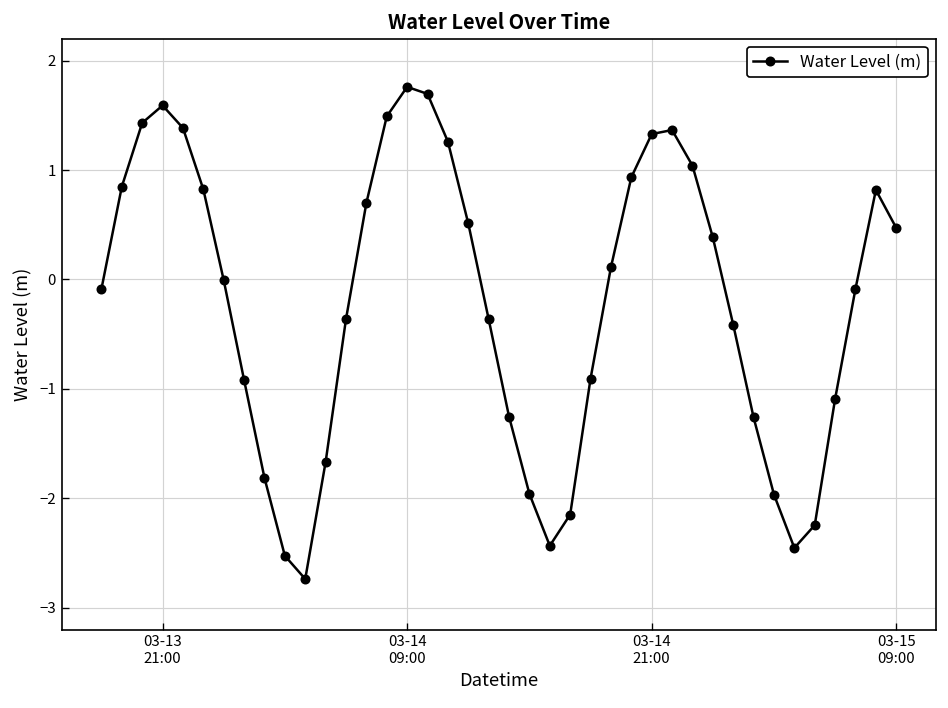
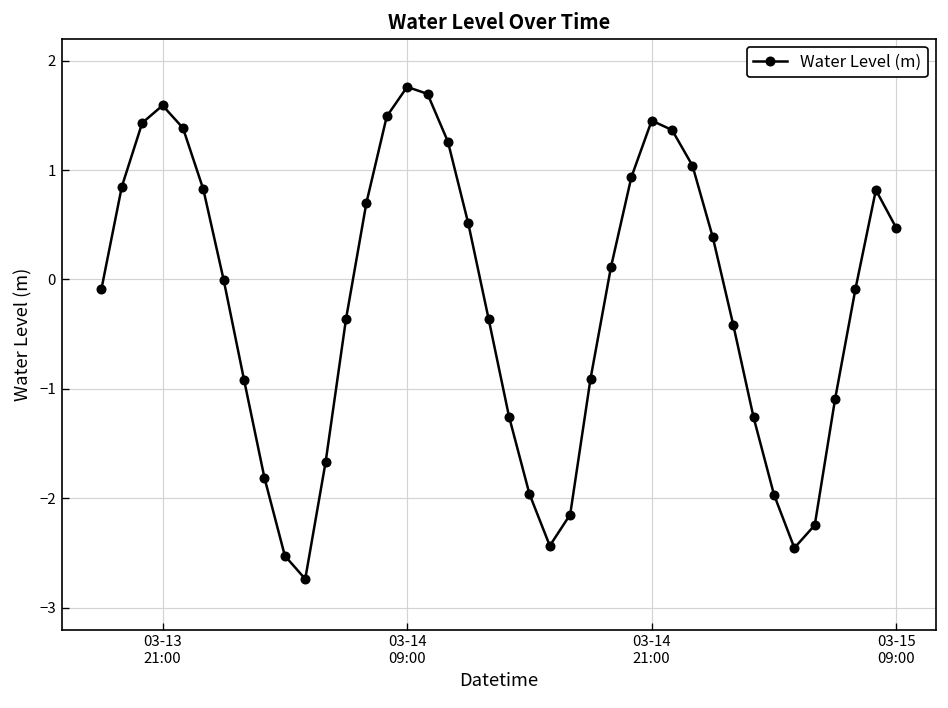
  {
    "03-13 21:00": 1.6,
    "03-14 09:00": 1.8,
-   "03-14 21:00": 1.3,
+   "03-14 21:00": 1.5,
    "03-15 09:00": 0.5
  }
